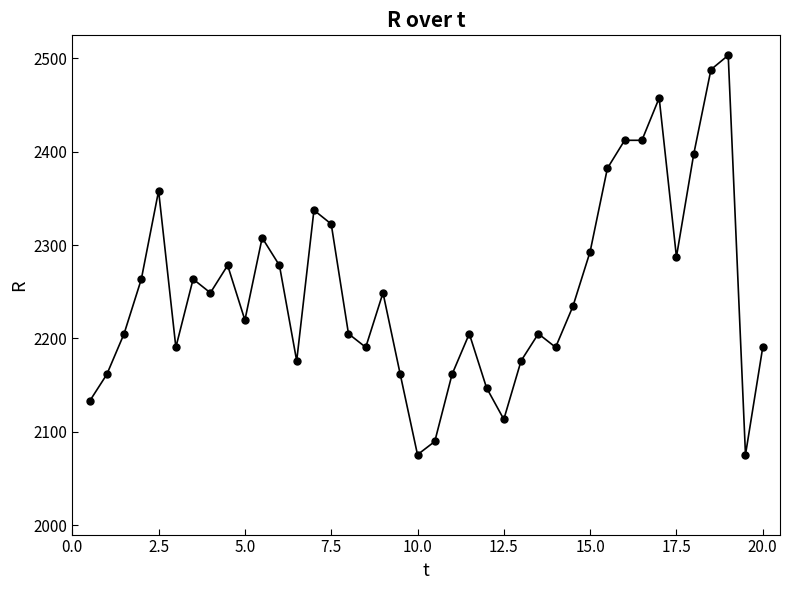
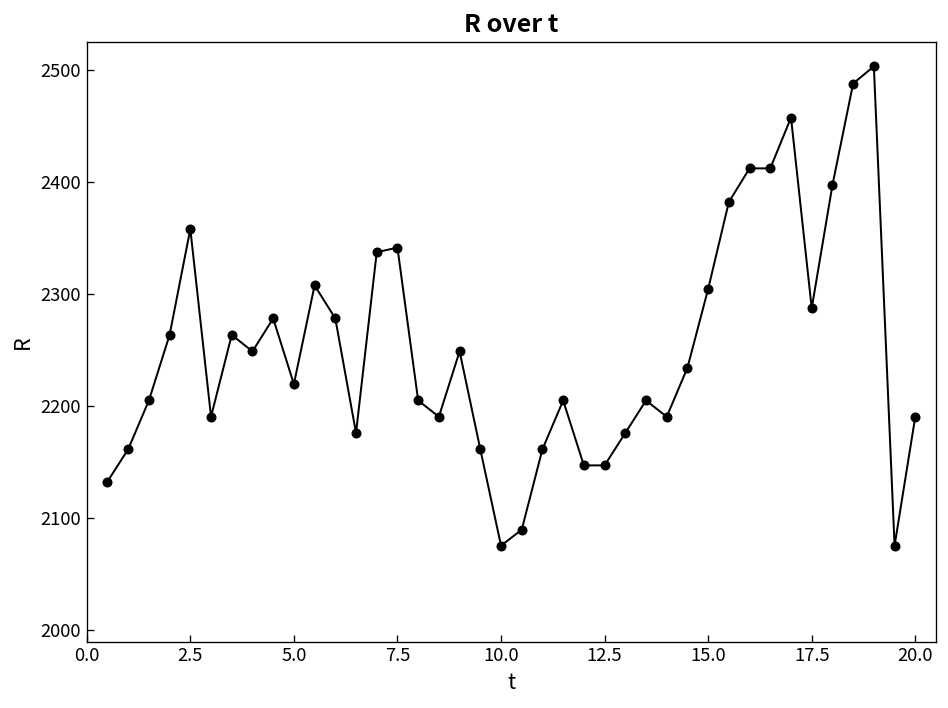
  {
    "2.5": 2360,
    "5.0": 2220,
-   "7.5": 2320,
+   "7.5": 2340,
    "10.0": 2080,
-   "12.5": 2110,
-   "15.0": 2290,
+   "12.5": 2150,
+   "15.0": 2300,
    "17.5": 2290,
    "20.0": 2190
  }
